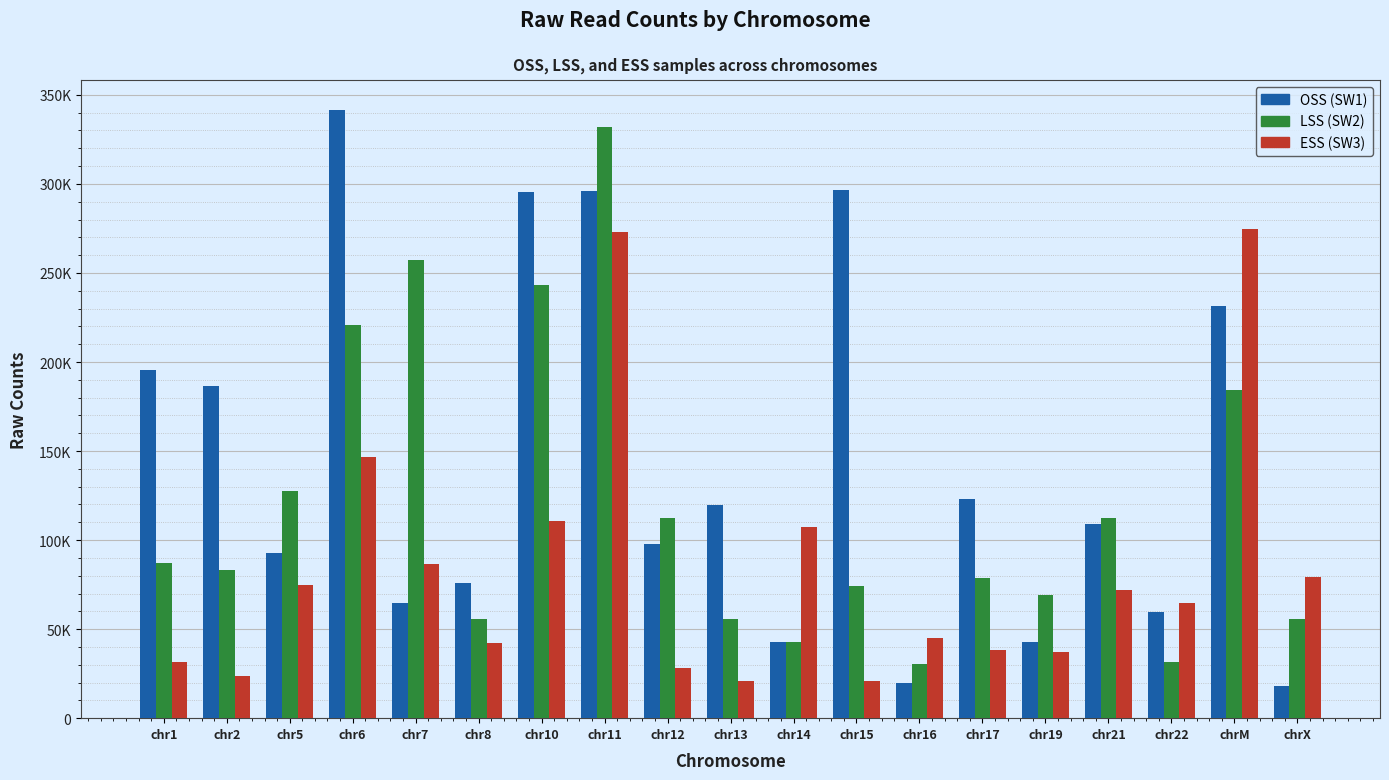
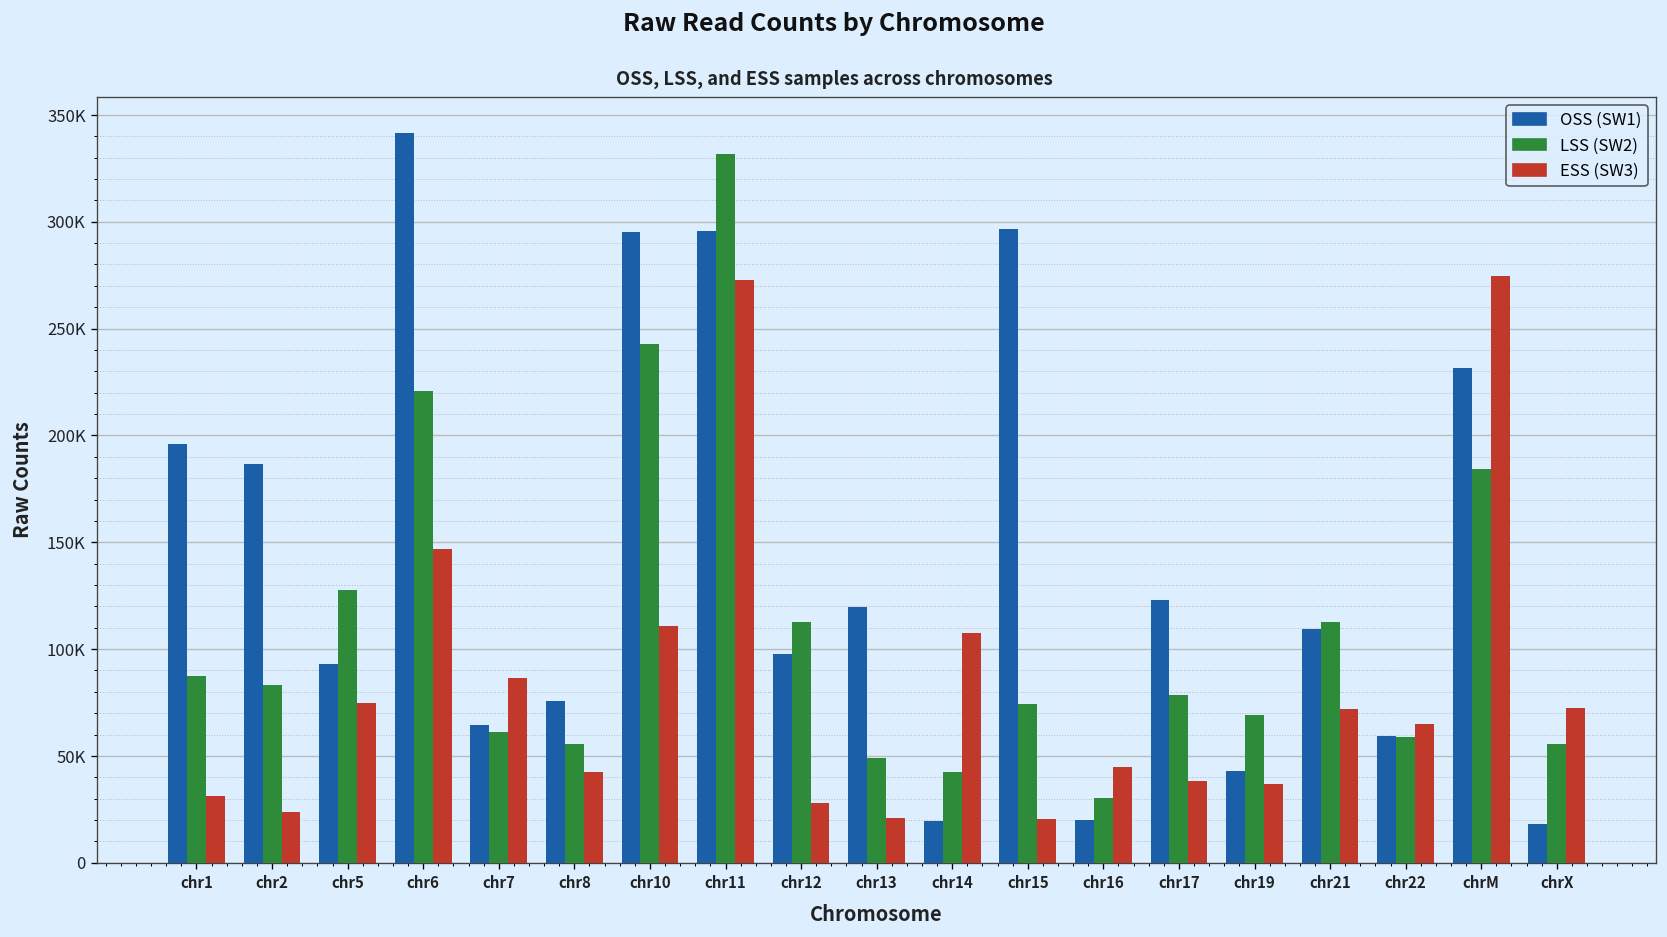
  {
    "OSS (SW1)": {
      "chr1": 196000,
      "chr2": 187000,
      "chr5": 93000,
      "chr6": 341000,
      "chr7": 64000,
      "chr8": 76000,
      "chr10": 295000,
      "chr11": 296000,
      "chr12": 98000,
      "chr13": 120000,
-     "chr14": 43000,
+     "chr14": 20000,
      "chr15": 297000,
      "chr16": 20000,
      "chr17": 123000,
      "chr19": 43000,
      "chr21": 109000,
      "chr22": 59000,
      "chrM": 232000,
      "chrX": 18000
    },
    "LSS (SW2)": {
      "chr1": 87000,
      "chr2": 83000,
      "chr5": 128000,
      "chr6": 221000,
-     "chr7": 257000,
+     "chr7": 61000,
      "chr8": 56000,
      "chr10": 243000,
      "chr11": 332000,
      "chr12": 113000,
-     "chr13": 56000,
+     "chr13": 49000,
      "chr14": 43000,
      "chr15": 74000,
      "chr16": 30000,
      "chr17": 79000,
      "chr19": 69000,
      "chr21": 113000,
-     "chr22": 31000,
+     "chr22": 59000,
      "chrM": 184000,
      "chrX": 56000
    },
    "ESS (SW3)": {
      "chr1": 31000,
      "chr2": 24000,
      "chr5": 75000,
      "chr6": 147000,
      "chr7": 86000,
      "chr8": 42000,
      "chr10": 111000,
      "chr11": 273000,
      "chr12": 28000,
      "chr13": 21000,
      "chr14": 107000,
      "chr15": 21000,
      "chr16": 45000,
      "chr17": 38000,
      "chr19": 37000,
      "chr21": 72000,
      "chr22": 65000,
      "chrM": 275000,
-     "chrX": 79000
+     "chrX": 72000
    }
  }
